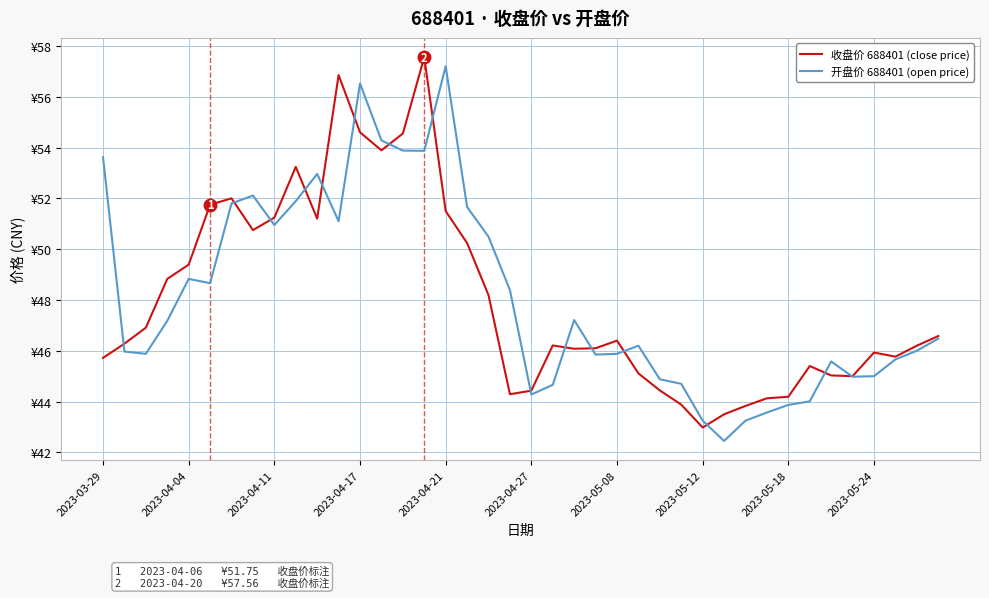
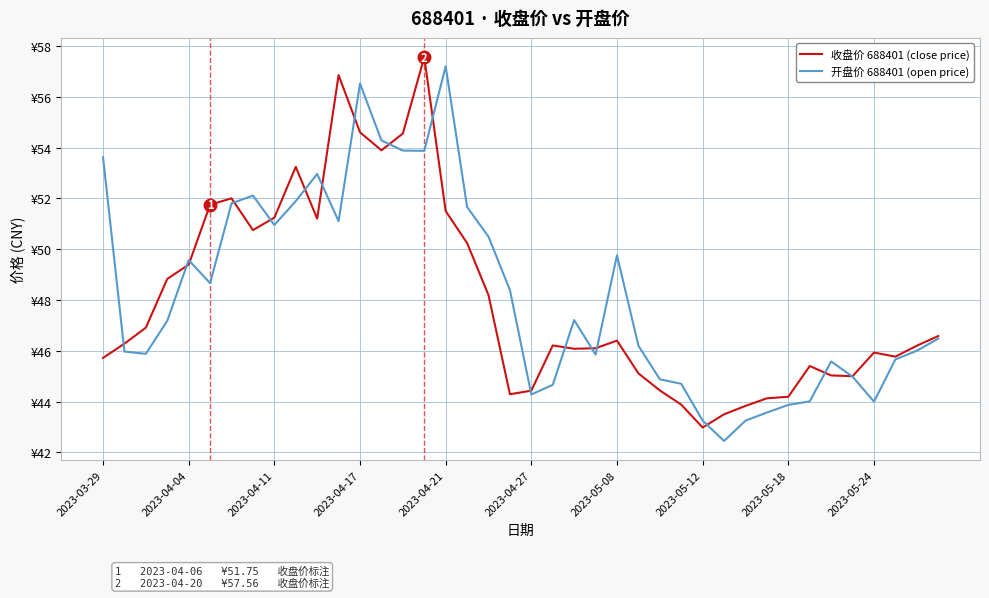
  {
    "开盘价 688401 (open price)": {
      "2023-03-29": "¥53.6",
-     "2023-04-04": "¥48.8",
+     "2023-04-04": "¥49.6",
      "2023-04-11": "¥51.0",
      "2023-04-17": "¥56.5",
      "2023-04-21": "¥57.2",
      "2023-04-27": "¥44.3",
-     "2023-05-08": "¥45.9",
+     "2023-05-08": "¥49.8",
      "2023-05-12": "¥43.3",
      "2023-05-18": "¥43.9",
-     "2023-05-24": "¥45"
+     "2023-05-24": "¥44"
    }
  }
